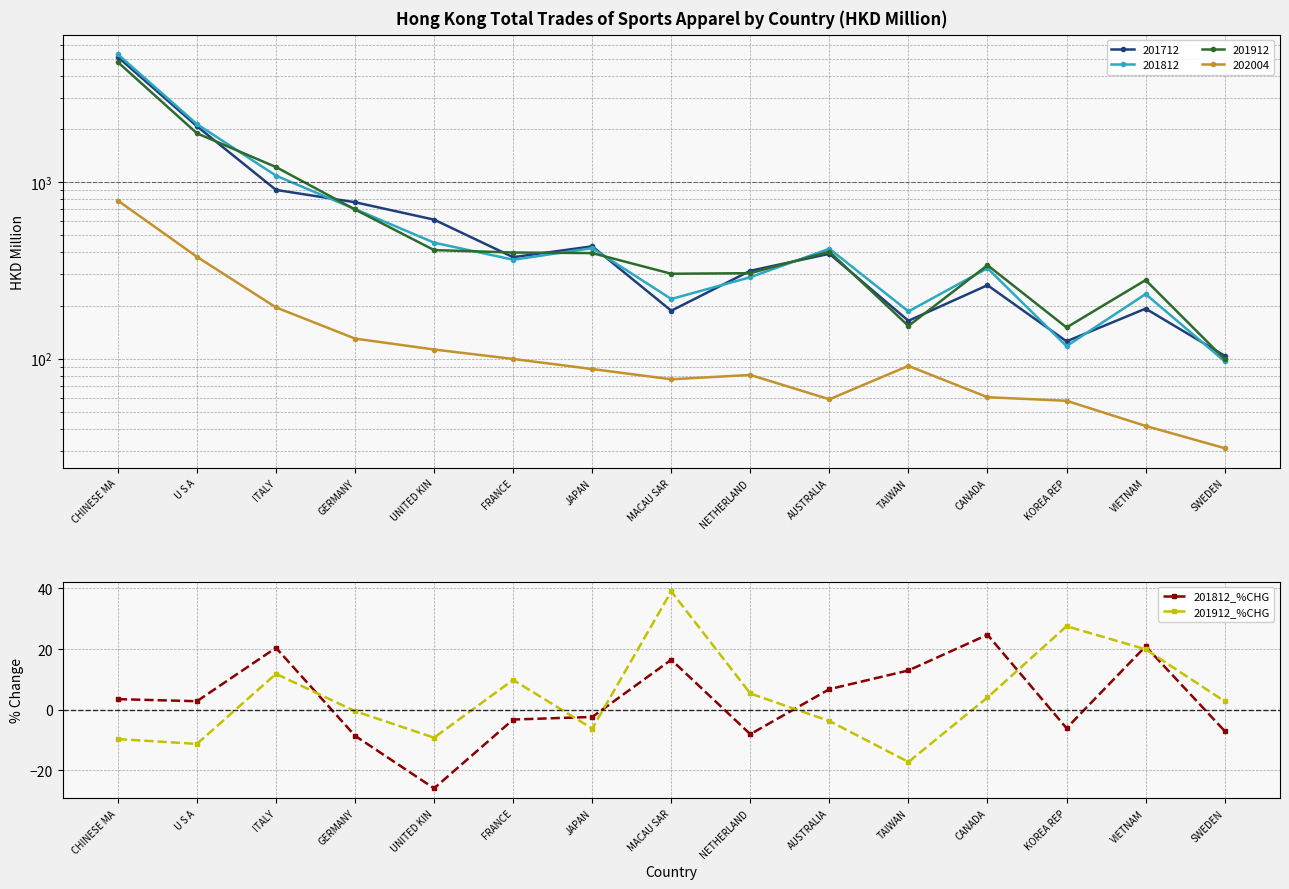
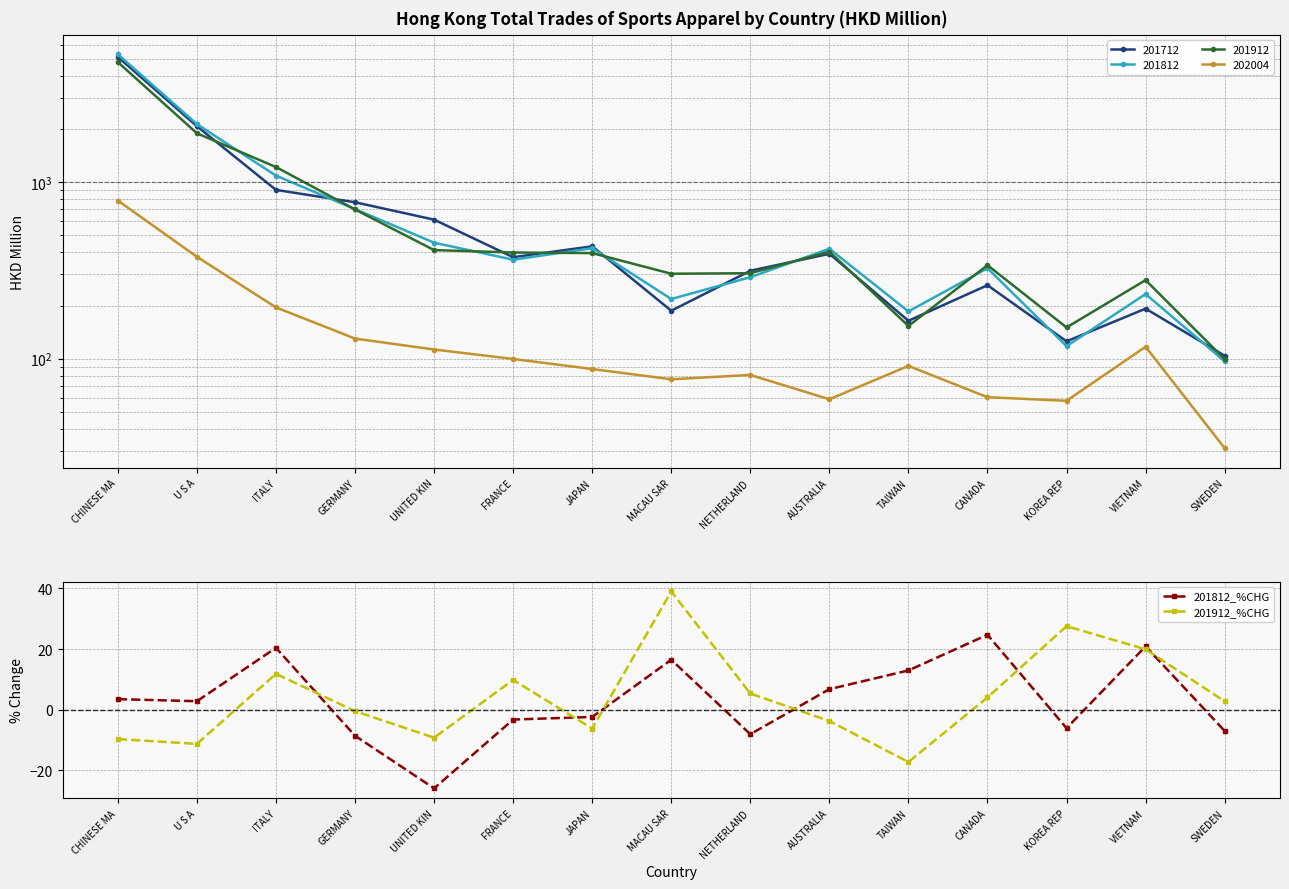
  {
    "Hong Kong Total Trades of Sports Apparel by Country (HKD Million)": {
      "201712": {
        "CHINESE MA": 5100,
        "ITALY": 900,
        "GERMANY": 800,
        "UNITED KIN": 610,
        "MACAU SAR": 190,
        "TAIWAN": 160,
        "CANADA": 260,
        "KOREA REP": 130,
        "VIETNAM": 190,
        "SWEDEN": 100
      },
      "201812": {
        "CHINESE MA": 5300,
        "ITALY": 1100,
        "UNITED KIN": 450,
        "MACAU SAR": 220,
        "NETHERLAND": 290,
        "AUSTRALIA": 420,
        "TAIWAN": 190,
        "CANADA": 330,
        "KOREA REP": 120,
        "VIETNAM": 230
      },
      "201912": {
        "CHINESE MA": 4800,
        "U S A": 1900,
        "ITALY": 1200,
        "UNITED KIN": 410,
        "FRANCE": 400,
        "JAPAN": 400,
        "MACAU SAR": 300,
        "TAIWAN": 150,
        "CANADA": 340,
        "KOREA REP": 150,
        "VIETNAM": 280
      },
      "202004": {
        "CHINESE MA": 800,
        "U S A": 380,
        "ITALY": 200,
        "GERMANY": 130,
        "UNITED KIN": 110,
        "FRANCE": 100,
        "JAPAN": 90,
        "MACAU SAR": 77,
        "NETHERLAND": 80,
        "AUSTRALIA": 59,
        "TAIWAN": 90,
        "CANADA": 61,
        "KOREA REP": 58,
-       "VIETNAM": 42,
+       "VIETNAM": 120,
        "SWEDEN": 31
      }
    }
  }
